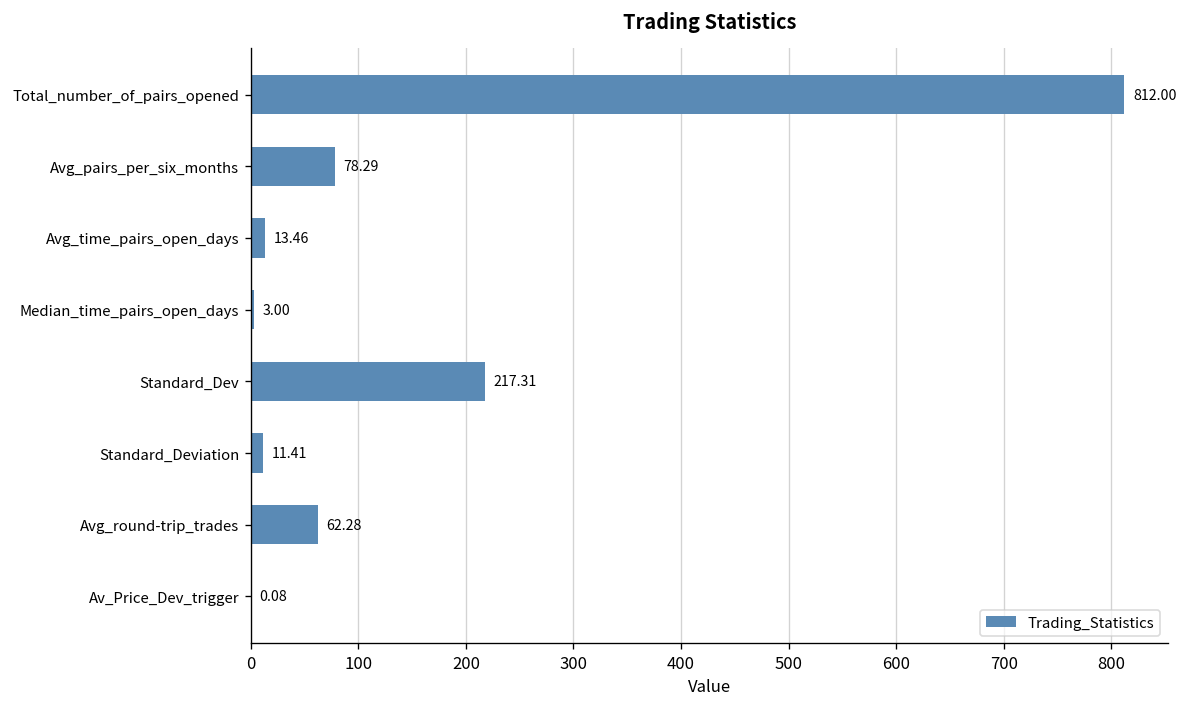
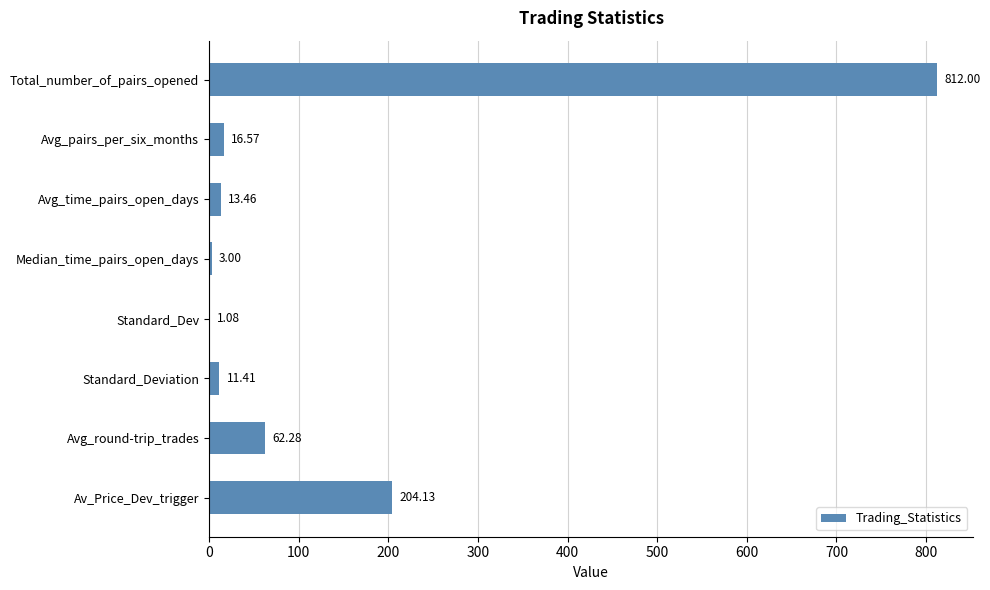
  {
    "Total_number_of_pairs_opened": 812.00,
-   "Avg_pairs_per_six_months": 78.29,
+   "Avg_pairs_per_six_months": 16.57,
    "Avg_time_pairs_open_days": 13.46,
    "Median_time_pairs_open_days": 3.00,
-   "Standard_Dev": 217.31,
+   "Standard_Dev": 1.08,
    "Standard_Deviation": 11.41,
    "Avg_round-trip_trades": 62.28,
-   "Av_Price_Dev_trigger": 0.08
+   "Av_Price_Dev_trigger": 204.13
  }
